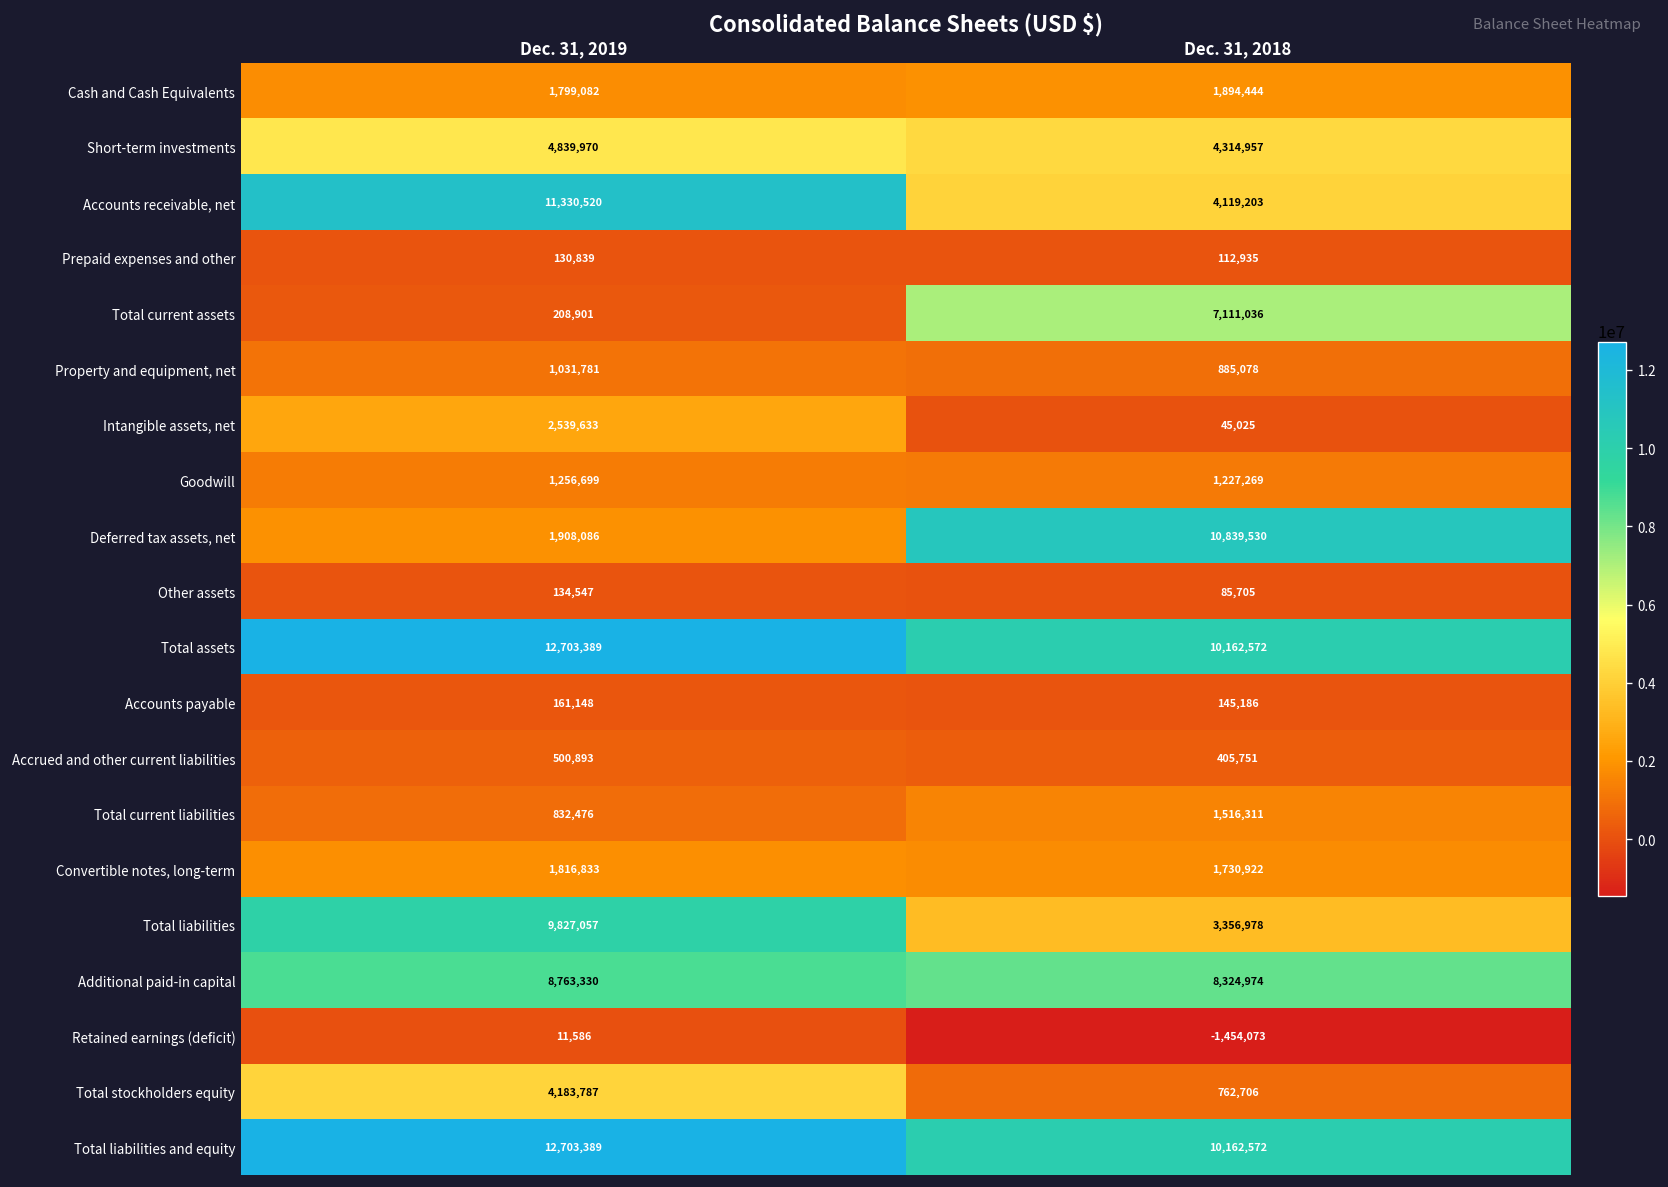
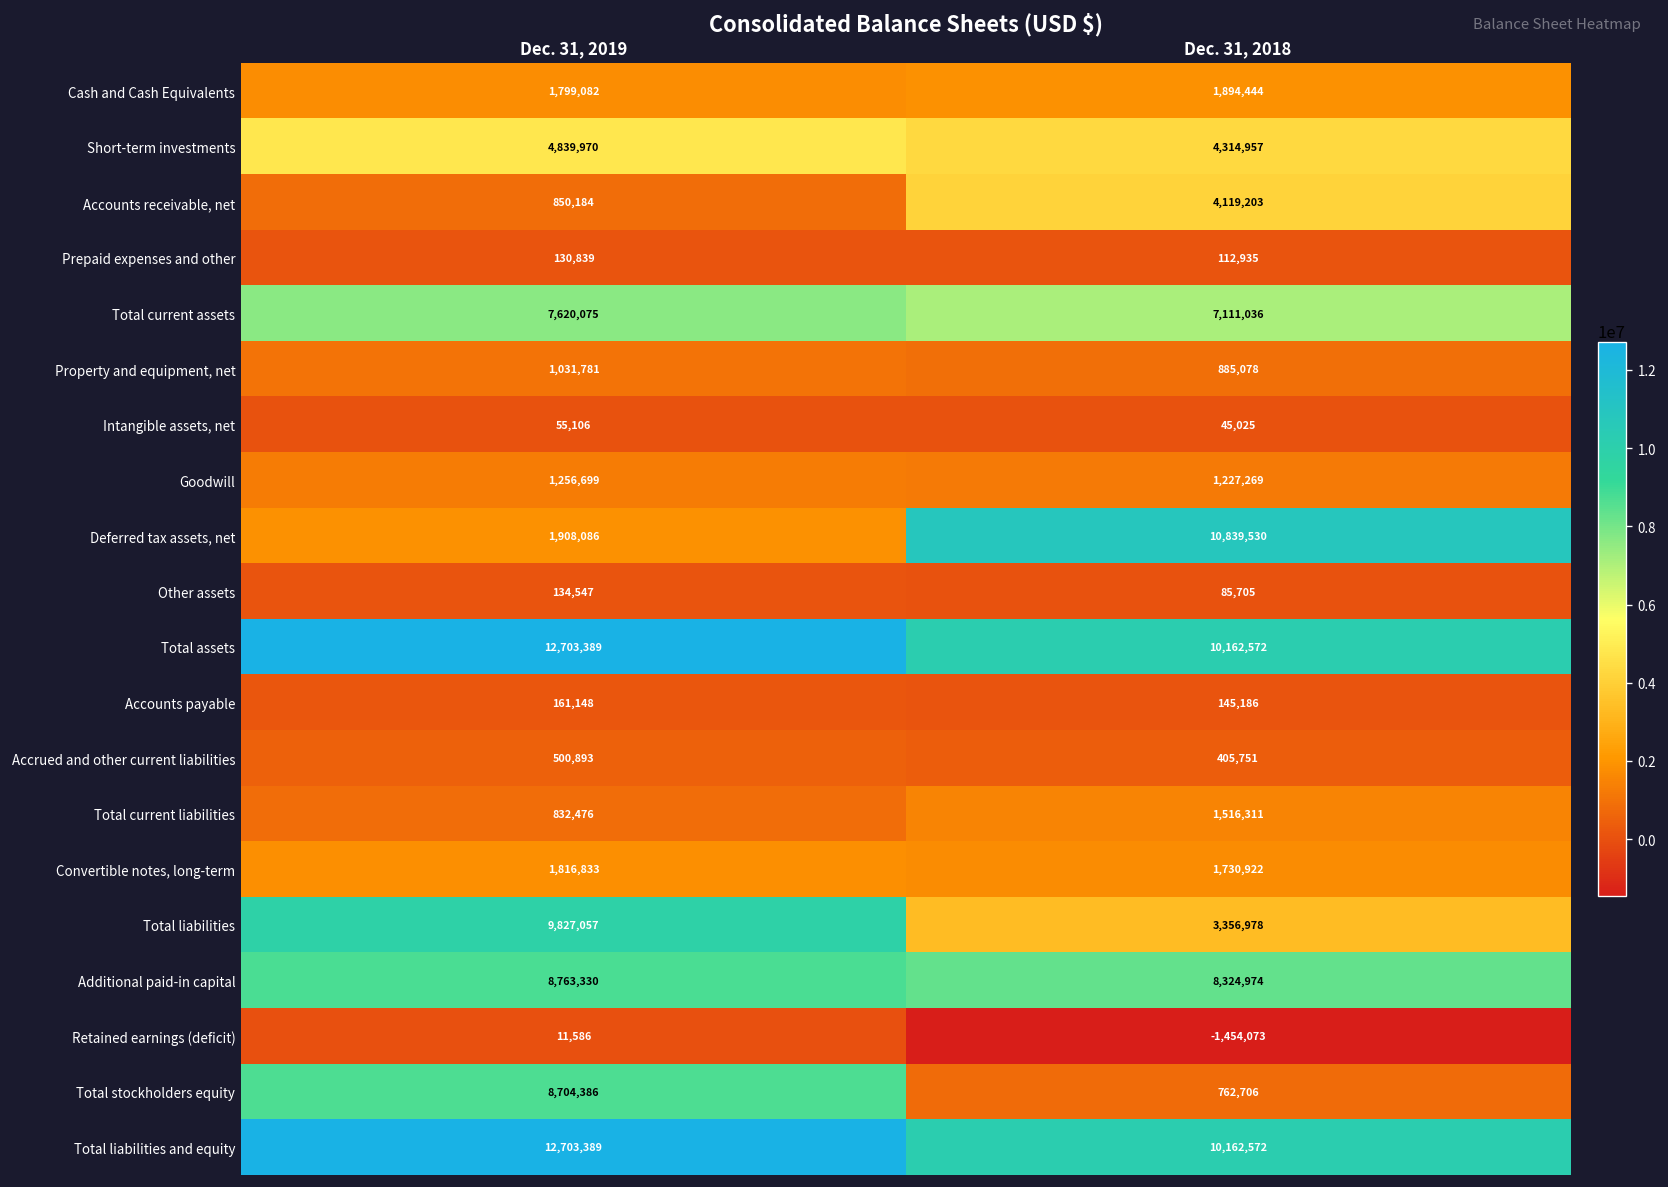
  {
    "Cash and Cash Equivalents": {
      "Dec. 31, 2019": "1,799,082",
      "Dec. 31, 2018": "1,894,444"
    },
    "Short-term investments": {
      "Dec. 31, 2019": "4,839,970",
      "Dec. 31, 2018": "4,314,957"
    },
    "Accounts receivable, net": {
-     "Dec. 31, 2019": "11,330,520",
+     "Dec. 31, 2019": "850,184",
      "Dec. 31, 2018": "4,119,203"
    },
    "Prepaid expenses and other": {
      "Dec. 31, 2019": "130,839",
      "Dec. 31, 2018": "112,935"
    },
    "Total current assets": {
-     "Dec. 31, 2019": "208,901",
+     "Dec. 31, 2019": "7,620,075",
      "Dec. 31, 2018": "7,111,036"
    },
    "Property and equipment, net": {
      "Dec. 31, 2019": "1,031,781",
      "Dec. 31, 2018": "885,078"
    },
    "Intangible assets, net": {
-     "Dec. 31, 2019": "2,539,633",
+     "Dec. 31, 2019": "55,106",
      "Dec. 31, 2018": "45,025"
    },
    "Goodwill": {
      "Dec. 31, 2019": "1,256,699",
      "Dec. 31, 2018": "1,227,269"
    },
    "Deferred tax assets, net": {
      "Dec. 31, 2019": "1,908,086",
      "Dec. 31, 2018": "10,839,530"
    },
    "Other assets": {
      "Dec. 31, 2019": "134,547",
      "Dec. 31, 2018": "85,705"
    },
    "Total assets": {
      "Dec. 31, 2019": "12,703,389",
      "Dec. 31, 2018": "10,162,572"
    },
    "Accounts payable": {
      "Dec. 31, 2019": "161,148",
      "Dec. 31, 2018": "145,186"
    },
    "Accrued and other current liabilities": {
      "Dec. 31, 2019": "500,893",
      "Dec. 31, 2018": "405,751"
    },
    "Total current liabilities": {
      "Dec. 31, 2019": "832,476",
      "Dec. 31, 2018": "1,516,311"
    },
    "Convertible notes, long-term": {
      "Dec. 31, 2019": "1,816,833",
      "Dec. 31, 2018": "1,730,922"
    },
    "Total liabilities": {
      "Dec. 31, 2019": "9,827,057",
      "Dec. 31, 2018": "3,356,978"
    },
    "Additional paid-in capital": {
      "Dec. 31, 2019": "8,763,330",
      "Dec. 31, 2018": "8,324,974"
    },
    "Retained earnings (deficit)": {
      "Dec. 31, 2019": "11,586",
      "Dec. 31, 2018": "-1,454,073"
    },
    "Total stockholders equity": {
-     "Dec. 31, 2019": "4,183,787",
+     "Dec. 31, 2019": "8,704,386",
      "Dec. 31, 2018": "762,706"
    },
    "Total liabilities and equity": {
      "Dec. 31, 2019": "12,703,389",
      "Dec. 31, 2018": "10,162,572"
    }
  }
